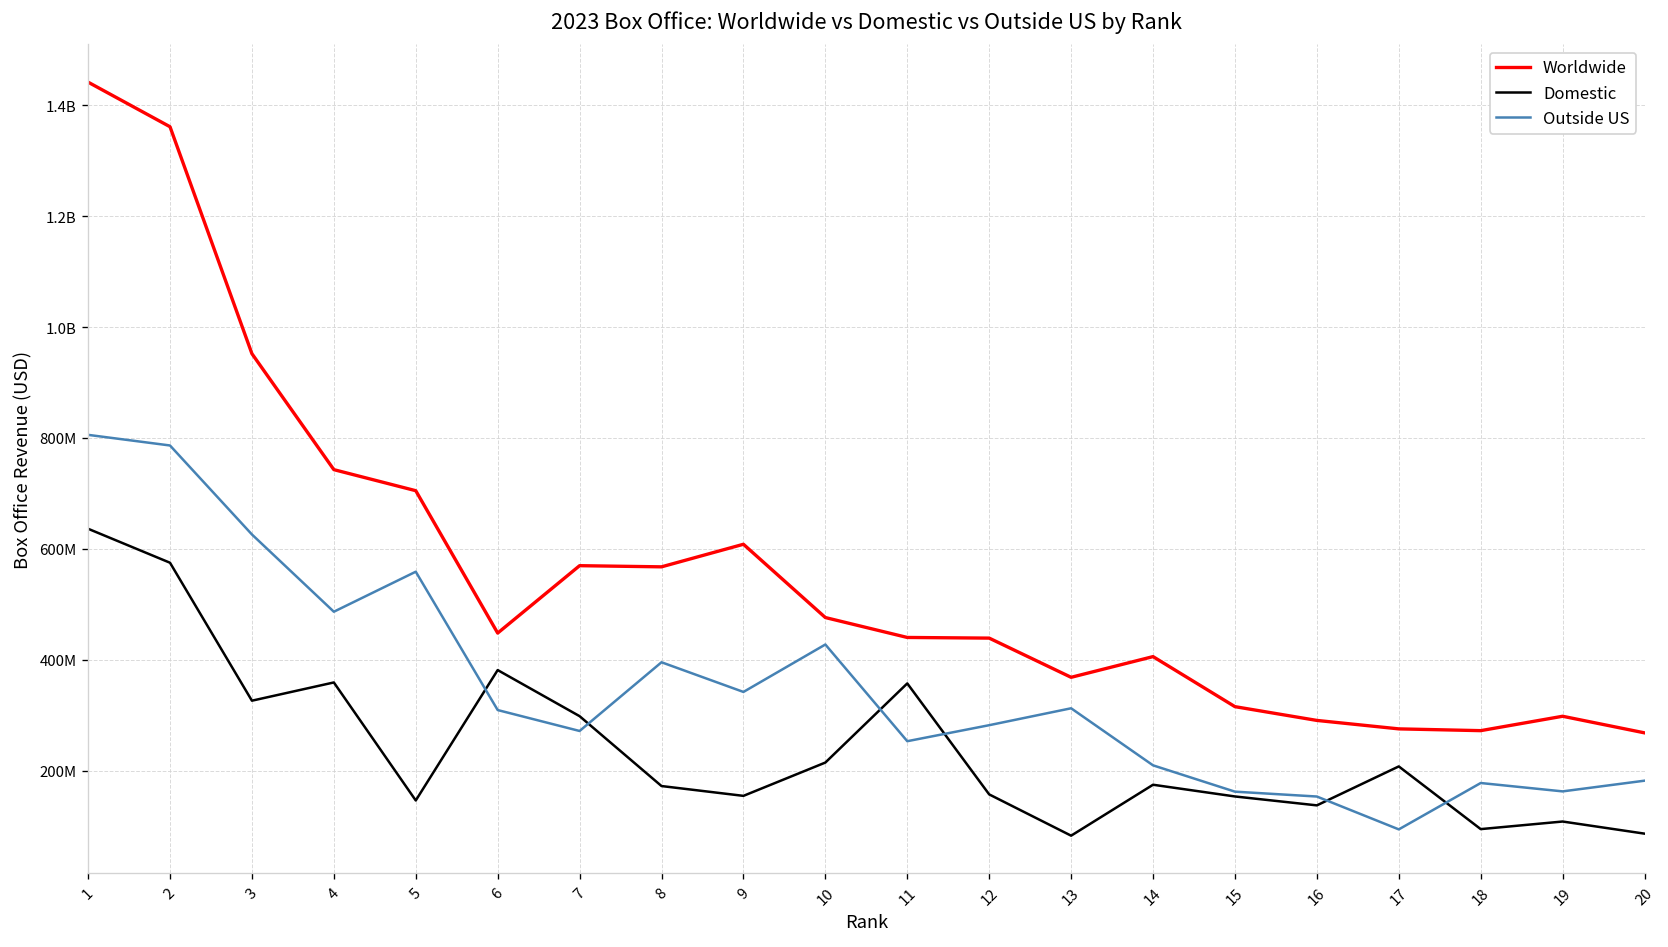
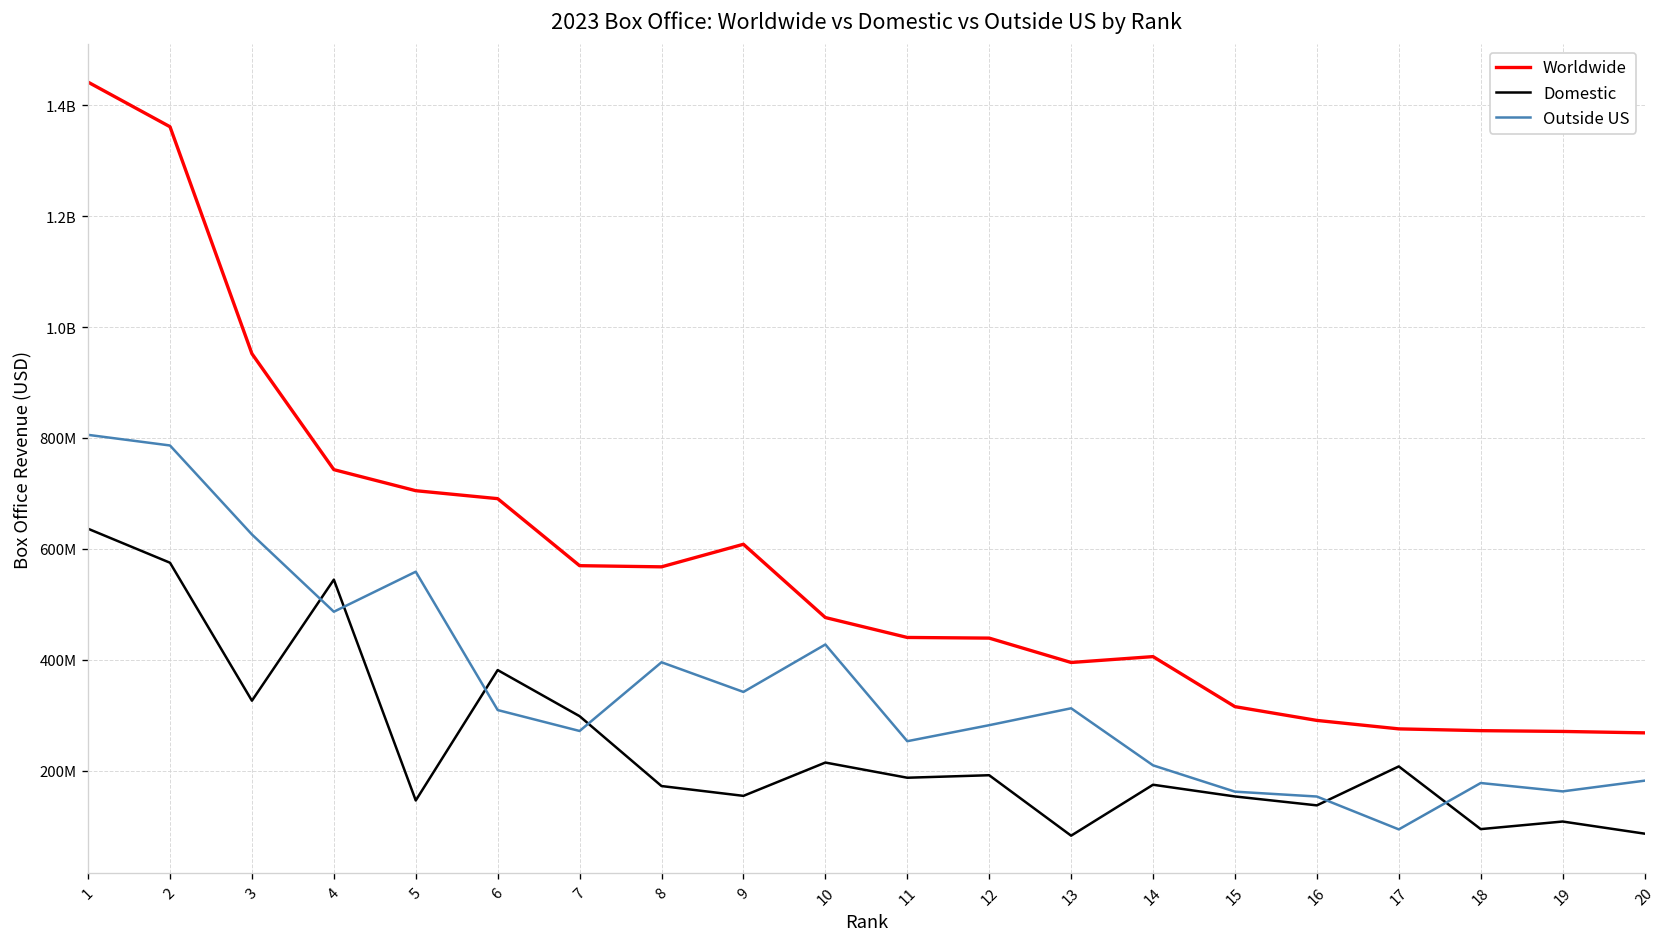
  {
    "Worldwide": {
      "1": 1440000000,
      "2": 1360000000,
      "3": 950000000,
      "4": 740000000,
      "5": 700000000,
-     "6": 450000000,
+     "6": 690000000,
      "7": 570000000,
      "8": 570000000,
      "9": 610000000,
      "10": 480000000,
      "11": 440000000,
      "12": 440000000,
-     "13": 370000000,
+     "13": 400000000,
      "14": 410000000,
      "15": 320000000,
      "16": 290000000,
      "17": 280000000,
      "18": 270000000,
-     "19": 300000000,
+     "19": 270000000,
      "20": 270000000
    },
    "Domestic": {
      "1": 640000000,
      "2": 570000000,
      "3": 330000000,
-     "4": 360000000,
+     "4": 540000000,
      "5": 150000000,
      "6": 380000000,
      "7": 300000000,
      "8": 170000000,
      "9": 150000000,
      "10": 210000000,
-     "11": 360000000,
-     "12": 160000000,
+     "11": 190000000,
+     "12": 190000000,
      "13": 80000000,
      "14": 170000000,
      "15": 150000000,
      "16": 140000000,
      "17": 210000000,
      "18": 90000000,
      "19": 110000000,
      "20": 90000000
    },
    "Outside US": {
      "1": 810000000,
      "2": 790000000,
      "3": 630000000,
      "4": 490000000,
      "5": 560000000,
      "6": 310000000,
      "7": 270000000,
      "8": 400000000,
      "9": 340000000,
      "10": 430000000,
      "11": 250000000,
      "12": 280000000,
      "13": 310000000,
      "14": 210000000,
      "15": 160000000,
      "16": 150000000,
      "17": 90000000,
      "18": 180000000,
      "19": 160000000,
      "20": 180000000
    }
  }
